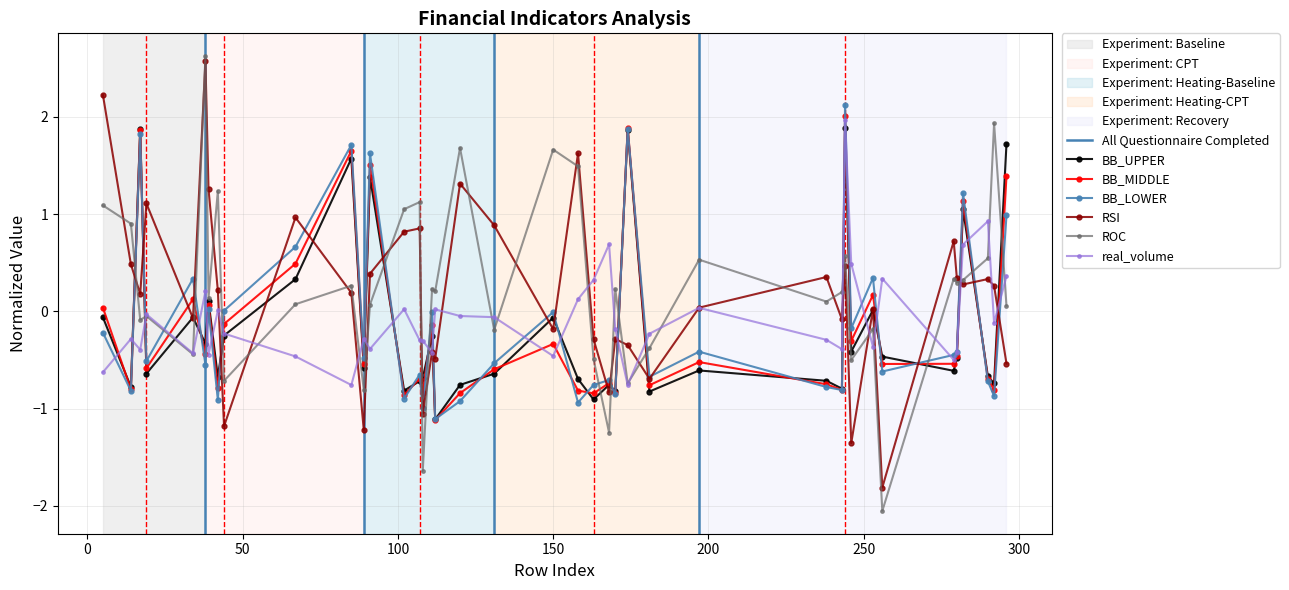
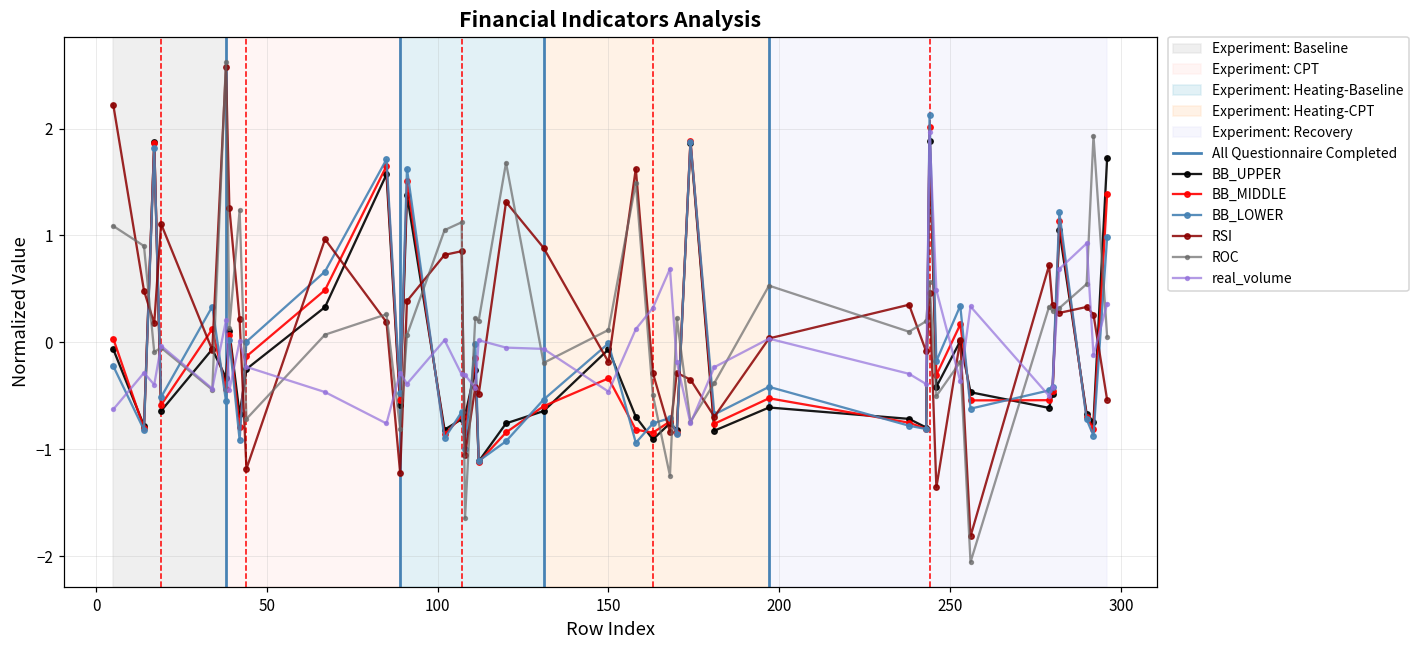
  {
    "BB_UPPER": {
      "150": -0.1
    },
    "BB_MIDDLE": {
      "150": -0.3
    },
    "BB_LOWER": {
      "150": 0.0
    },
    "RSI": {
      "150": -0.2
    },
    "ROC": {
-     "150": 1.7
+     "150": 0.1
    },
    "real_volume": {
      "150": -0.5
    }
  }
